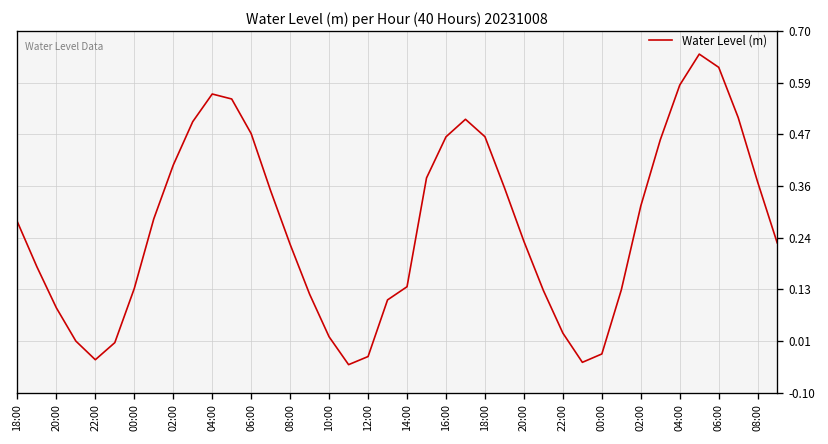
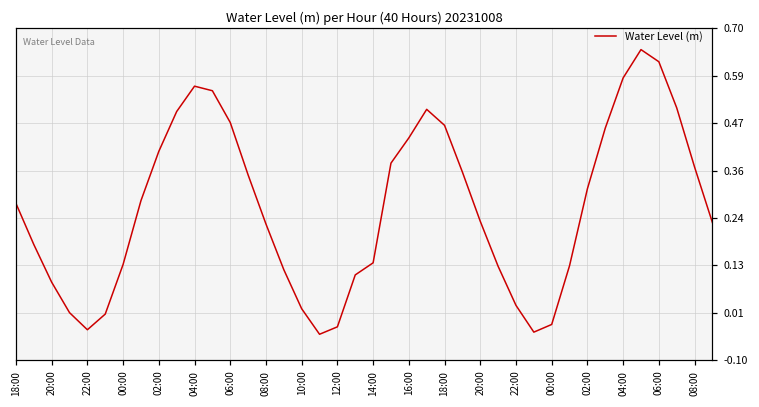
  {
    "10:00": 0.02,
    "12:00": -0.02,
    "14:00": 0.13,
-   "16:00": 0.47
+   "16:00": 0.44
  }
